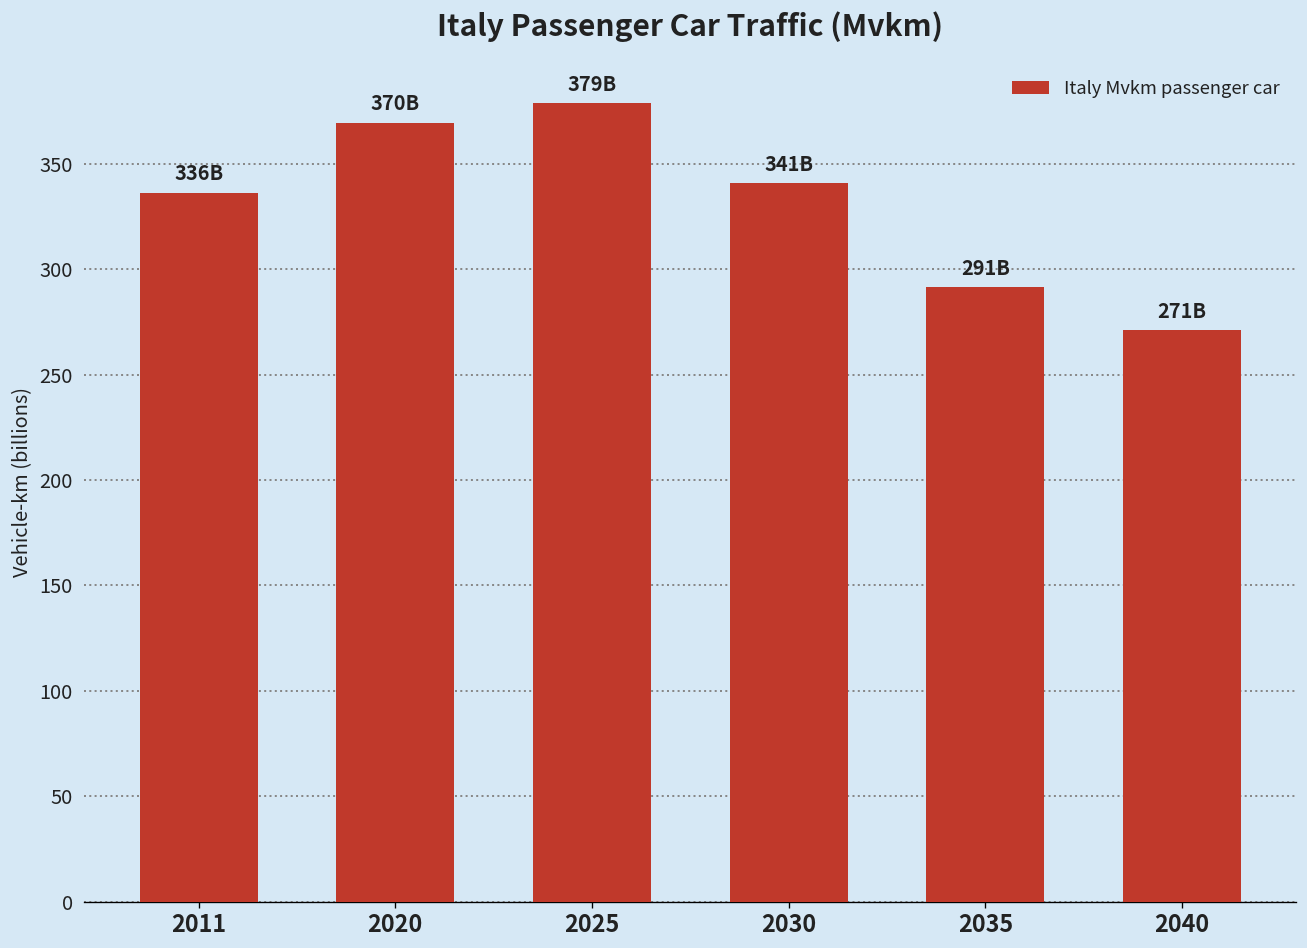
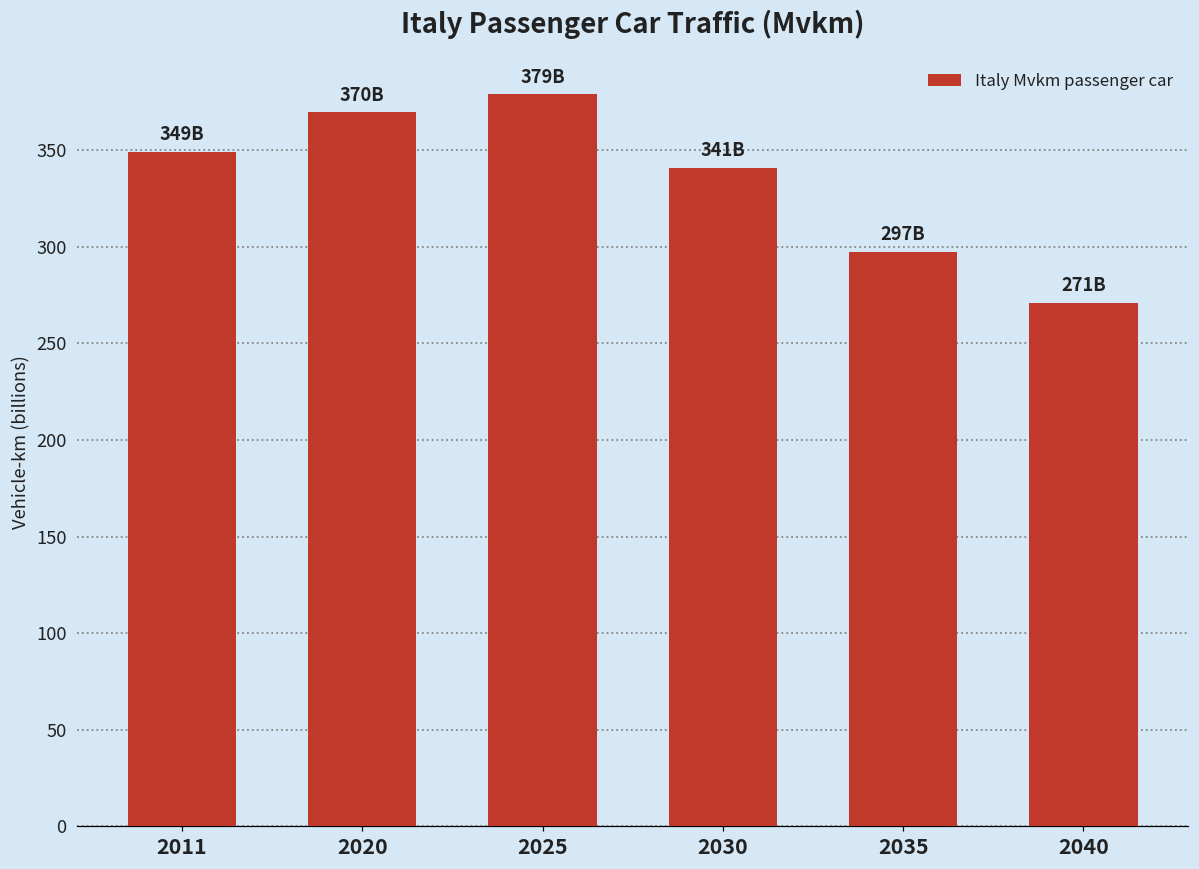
  {
-   "2011": "336B",
+   "2011": "349B",
    "2020": "370B",
    "2025": "379B",
    "2030": "341B",
-   "2035": "291B",
+   "2035": "297B",
    "2040": "271B"
  }
